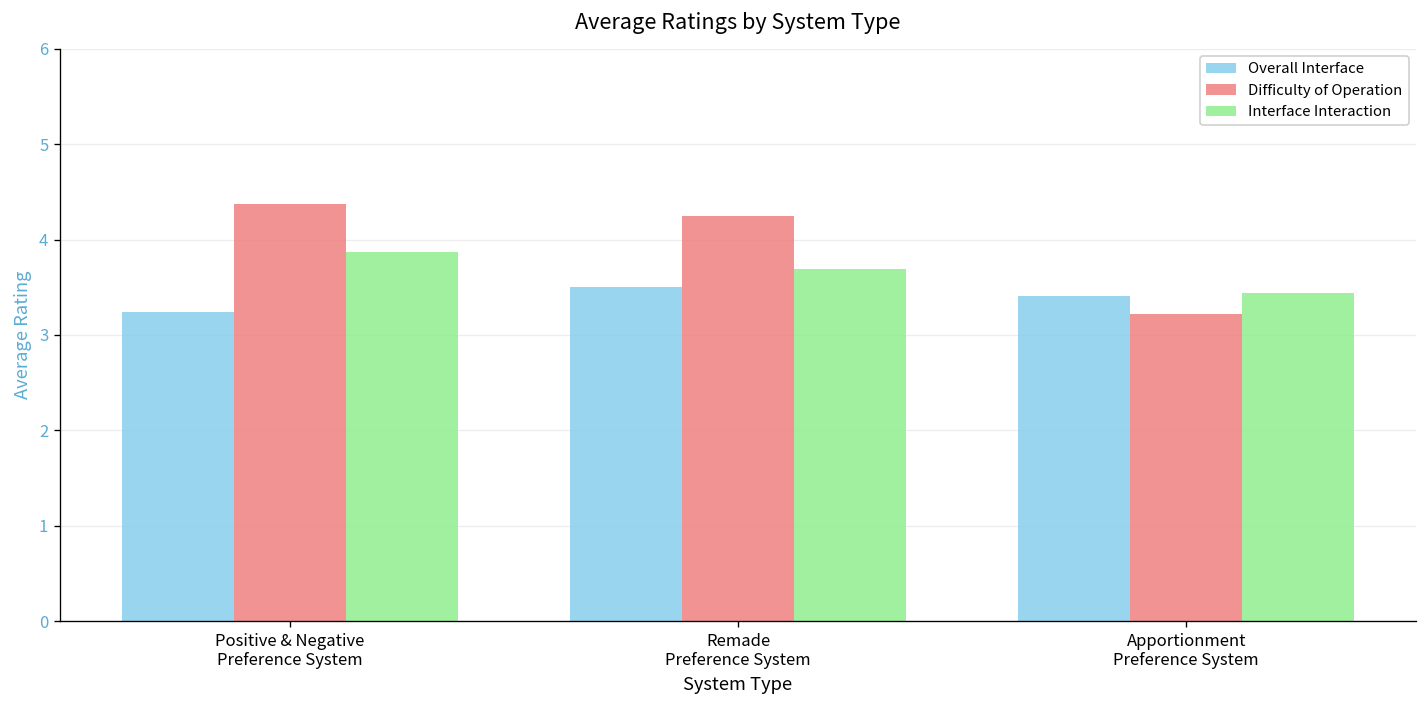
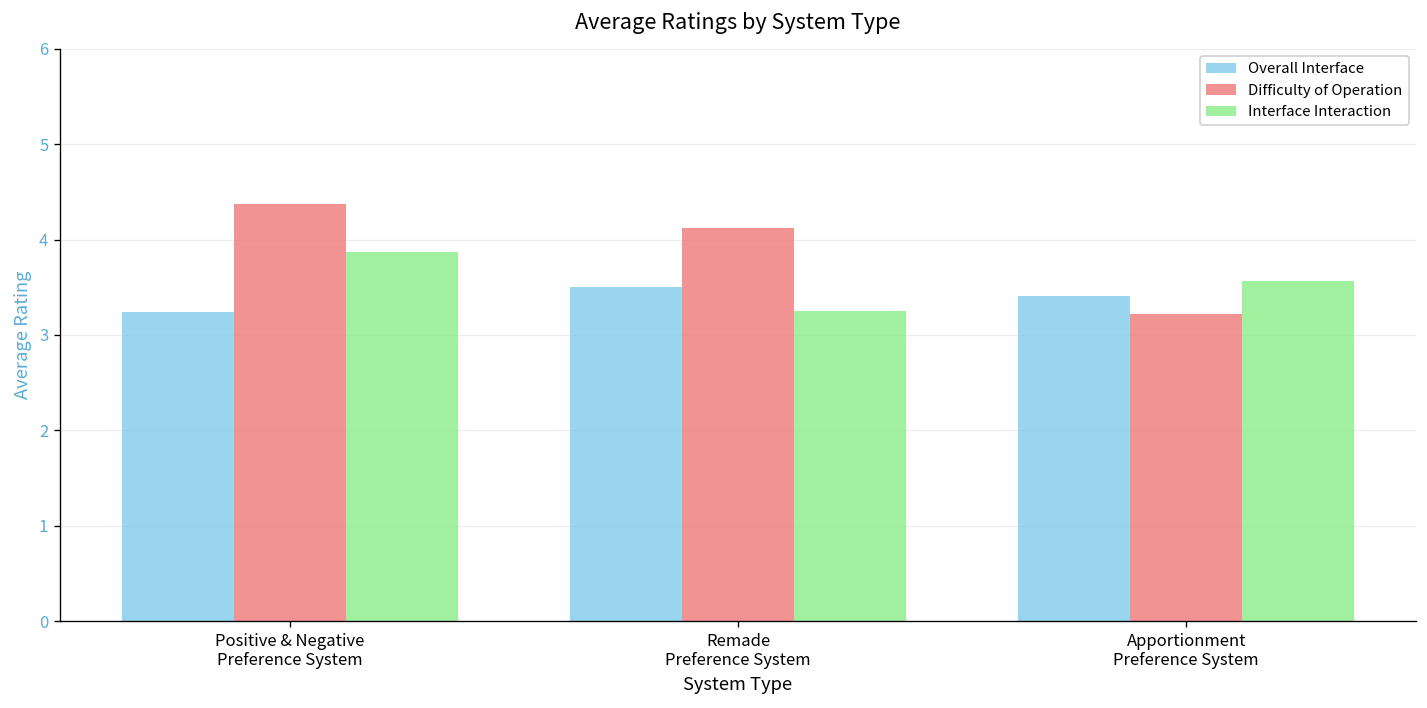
  {
    "Overall Interface": {
      "Positive & Negative Preference System": 3.2,
      "Remade Preference System": 3.5,
      "Apportionment Preference System": 3.4
    },
    "Difficulty of Operation": {
      "Positive & Negative Preference System": 4.4,
-     "Remade Preference System": 4.2,
+     "Remade Preference System": 4.1,
      "Apportionment Preference System": 3.2
    },
    "Interface Interaction": {
      "Positive & Negative Preference System": 3.9,
-     "Remade Preference System": 3.7,
-     "Apportionment Preference System": 3.4
+     "Remade Preference System": 3.3,
+     "Apportionment Preference System": 3.6
    }
  }
